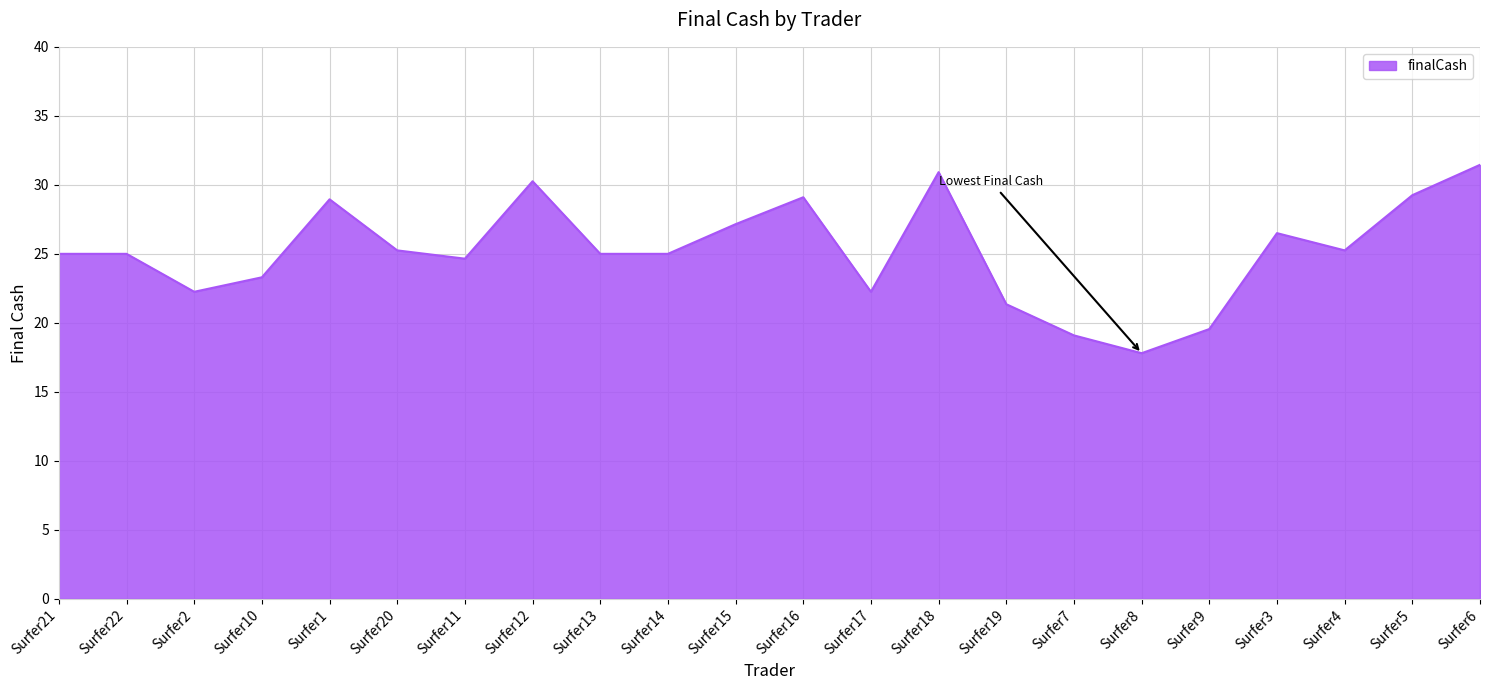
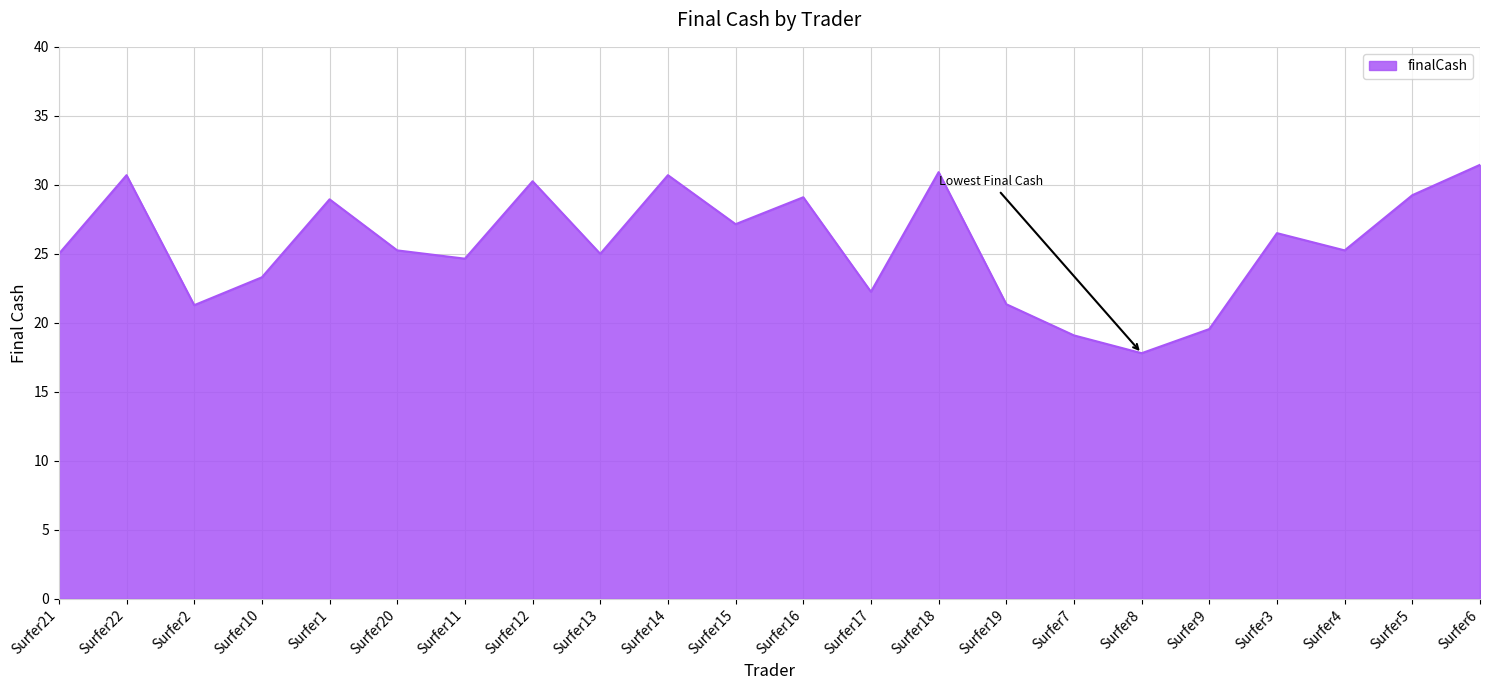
  {
    "Surfer21": 25.0,
-   "Surfer22": 25.0,
-   "Surfer2": 22.3,
+   "Surfer22": 30.7,
+   "Surfer2": 21.3,
    "Surfer10": 23.3,
    "Surfer1": 29.0,
    "Surfer20": 25.3,
    "Surfer11": 24.7,
    "Surfer12": 30.3,
    "Surfer13": 25.0,
-   "Surfer14": 25.0,
+   "Surfer14": 30.7,
    "Surfer15": 27.2,
    "Surfer16": 29.1,
    "Surfer17": 22.3,
    "Surfer18": 30.9,
    "Surfer19": 21.4,
    "Surfer7": 19.1,
    "Surfer8": 17.8,
    "Surfer9": 19.6,
    "Surfer3": 26.5,
    "Surfer4": 25.3,
    "Surfer5": 29.3,
    "Surfer6": 31.5
  }
